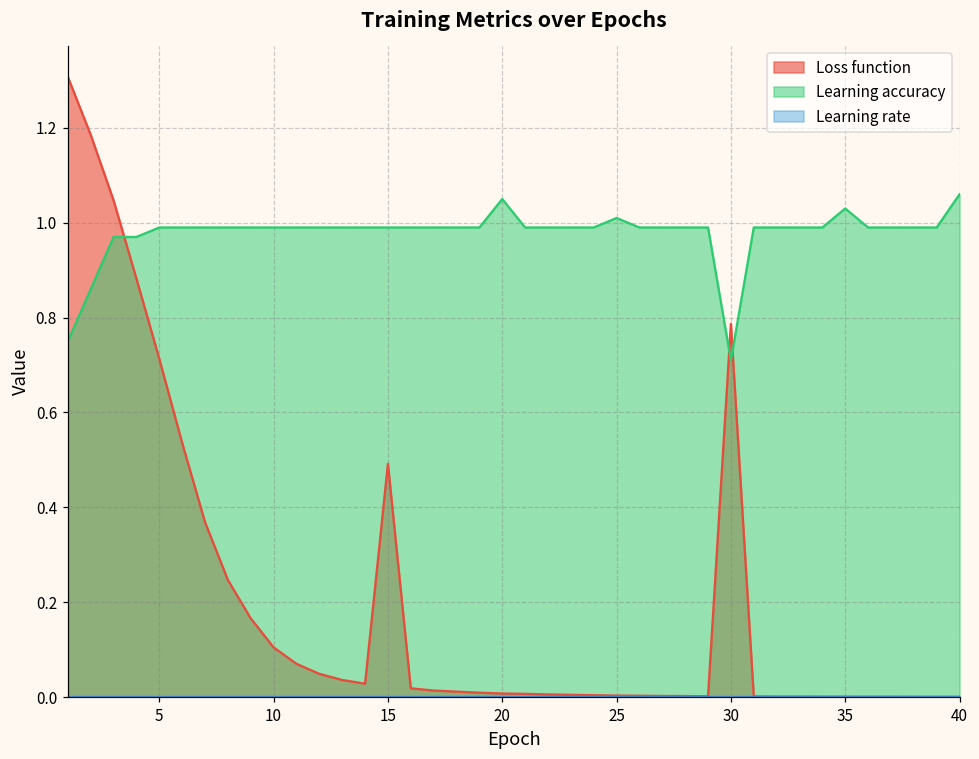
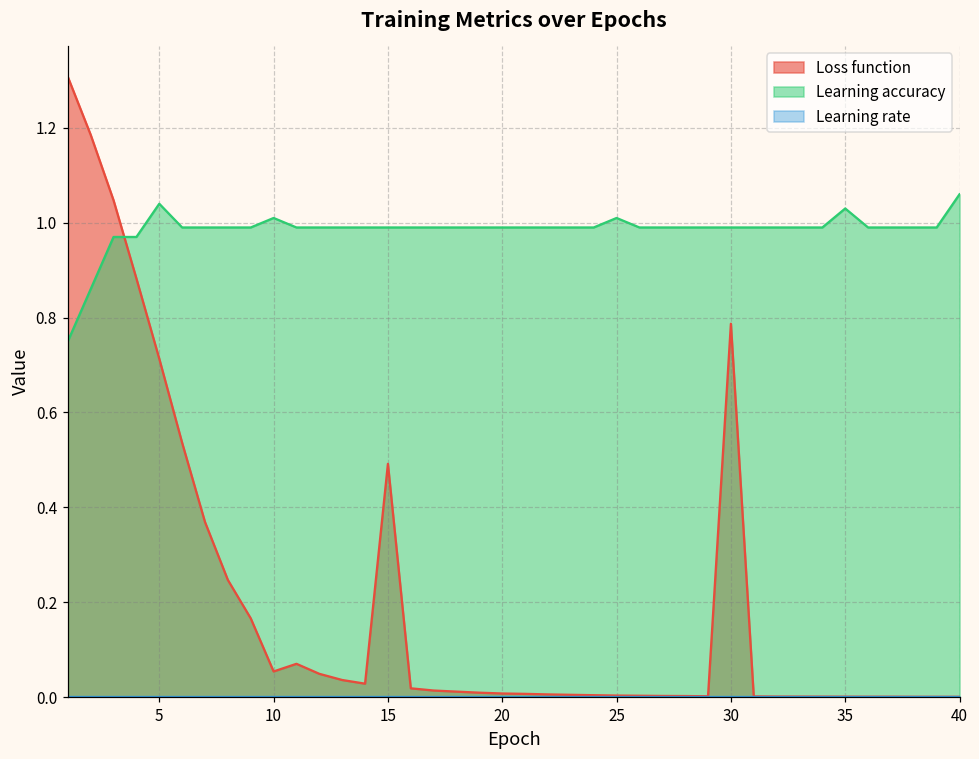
  {
    "Loss function": {
      "5": 0.71,
-     "10": 0.10,
+     "10": 0.05,
      "15": 0.49,
      "20": 0.01,
      "30": 0.79
    },
    "Learning accuracy": {
-     "5": 0.99,
-     "10": 0.99,
+     "5": 1.04,
+     "10": 1.01,
      "15": 0.99,
-     "20": 1.05,
+     "20": 0.99,
      "25": 1.01,
-     "30": 0.71,
+     "30": 0.99,
      "35": 1.03,
      "40": 1.06
    },
    "Learning rate": {
      "5": 0.00,
      "10": 0.00,
      "15": 0.00,
      "20": 0.00,
      "30": 0.00
    }
  }
